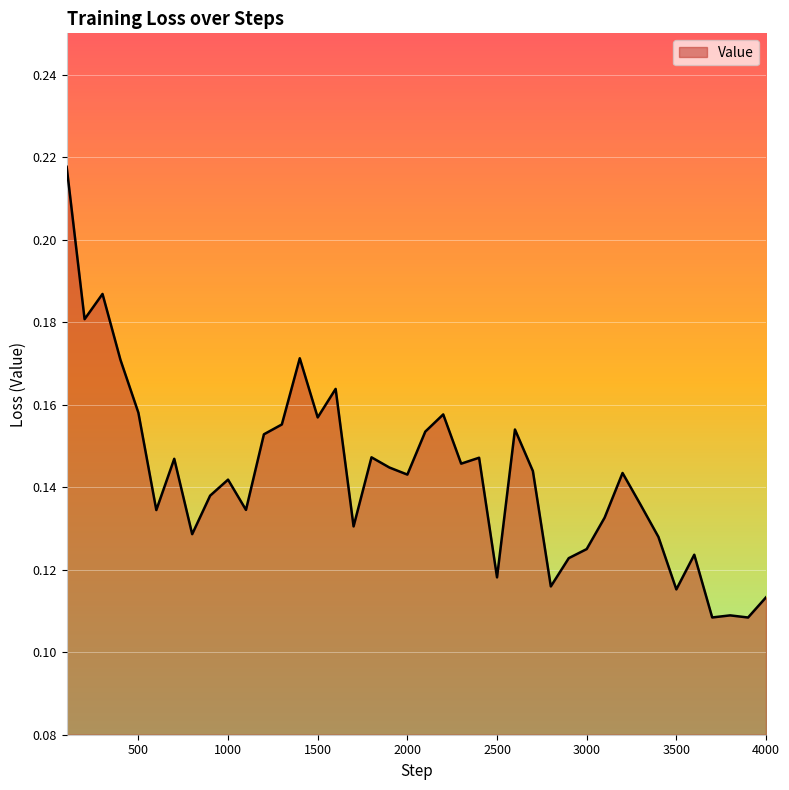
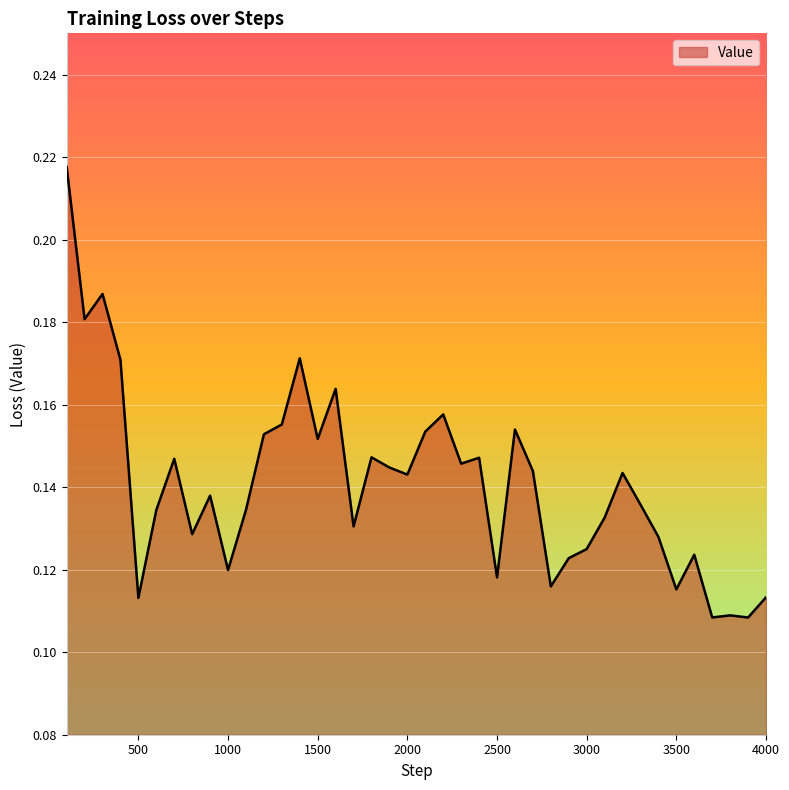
  {
-   "500": 0.158,
-   "1000": 0.142,
-   "1500": 0.157,
+   "500": 0.113,
+   "1000": 0.120,
+   "1500": 0.152,
    "2000": 0.143,
    "2500": 0.118,
    "3000": 0.125,
    "3500": 0.115,
    "4000": 0.113
  }
